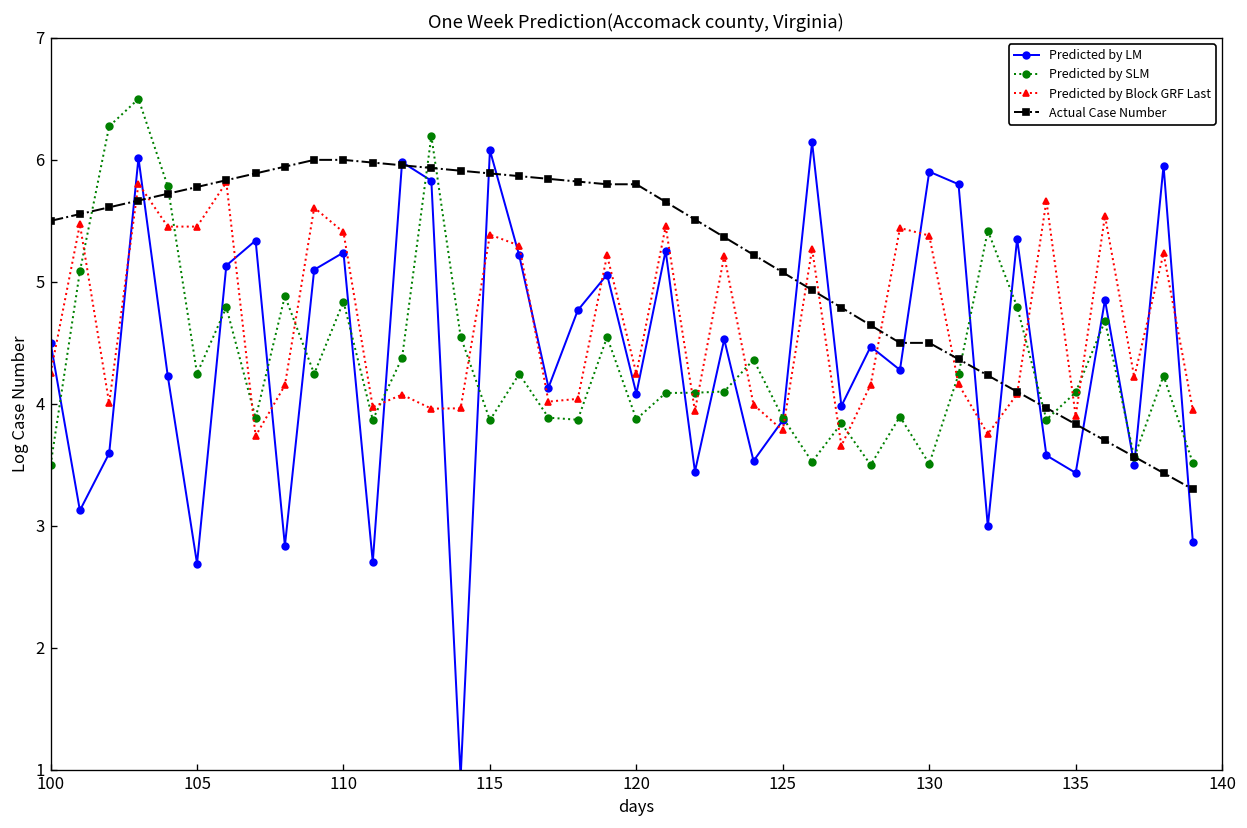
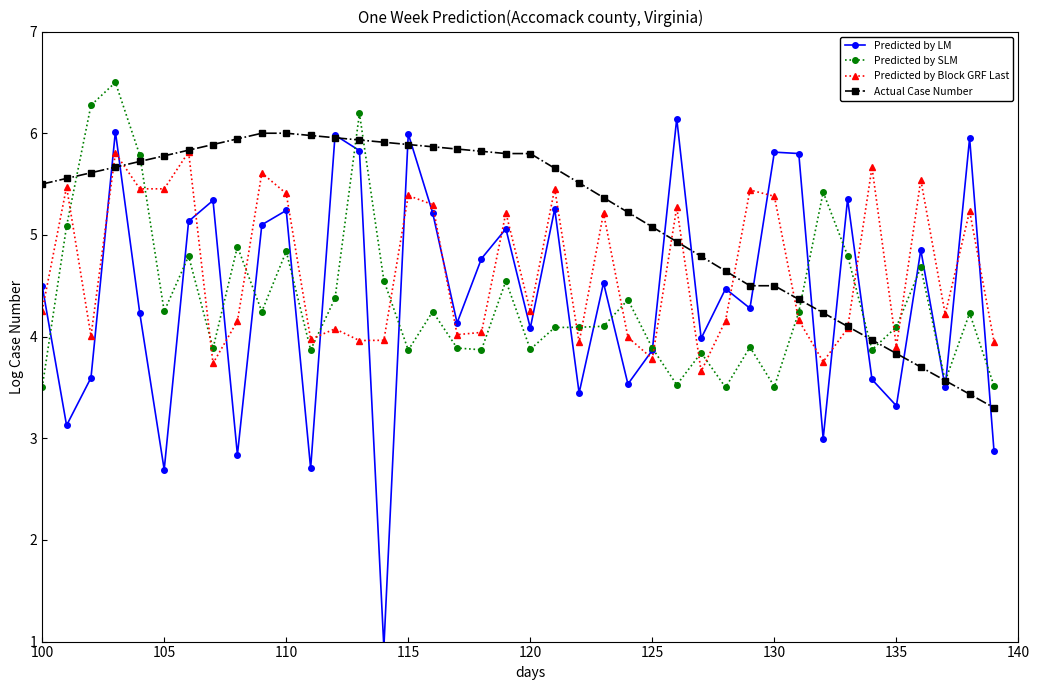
  {
    "Predicted by LM": {
      "100": 4.50,
      "105": 2.69,
      "110": 5.24,
-     "115": 6.08,
+     "115": 5.99,
      "120": 4.08,
-     "130": 5.90,
-     "135": 3.43
+     "130": 5.81,
+     "135": 3.32
    },
    "Predicted by SLM": {
      "100": 3.50,
      "105": 4.25,
      "110": 4.84,
      "115": 3.87,
      "120": 3.87,
      "130": 3.51,
      "135": 4.09
    },
    "Predicted by Block GRF Last": {
      "100": 4.25,
      "105": 5.45,
      "110": 5.41,
      "115": 5.39,
      "120": 4.25,
      "125": 3.78,
      "130": 5.38,
      "135": 3.90
    },
    "Actual Case Number": {
      "100": 5.50,
      "105": 5.78,
      "110": 6.00,
      "115": 5.89,
      "120": 5.80,
      "125": 5.08,
      "130": 4.50,
      "135": 3.83
    }
  }
